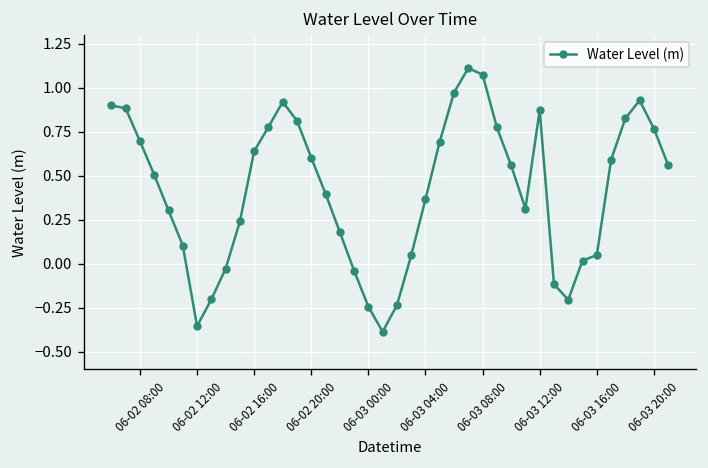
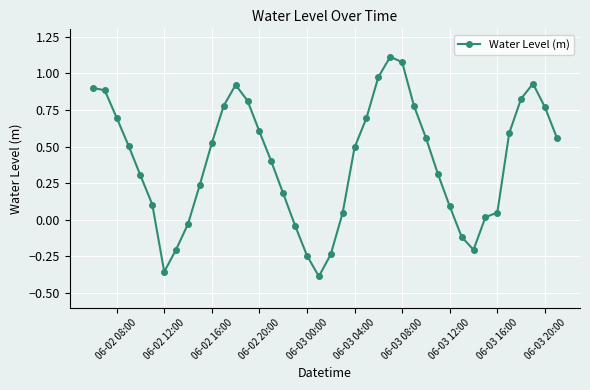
  {
    "06-02 08:00": 0.70,
    "06-02 12:00": -0.35,
-   "06-02 16:00": 0.64,
+   "06-02 16:00": 0.52,
    "06-02 20:00": 0.60,
    "06-03 00:00": -0.24,
-   "06-03 04:00": 0.37,
+   "06-03 04:00": 0.49,
    "06-03 08:00": 1.08,
-   "06-03 12:00": 0.87,
+   "06-03 12:00": 0.09,
    "06-03 16:00": 0.05,
    "06-03 20:00": 0.77
  }
